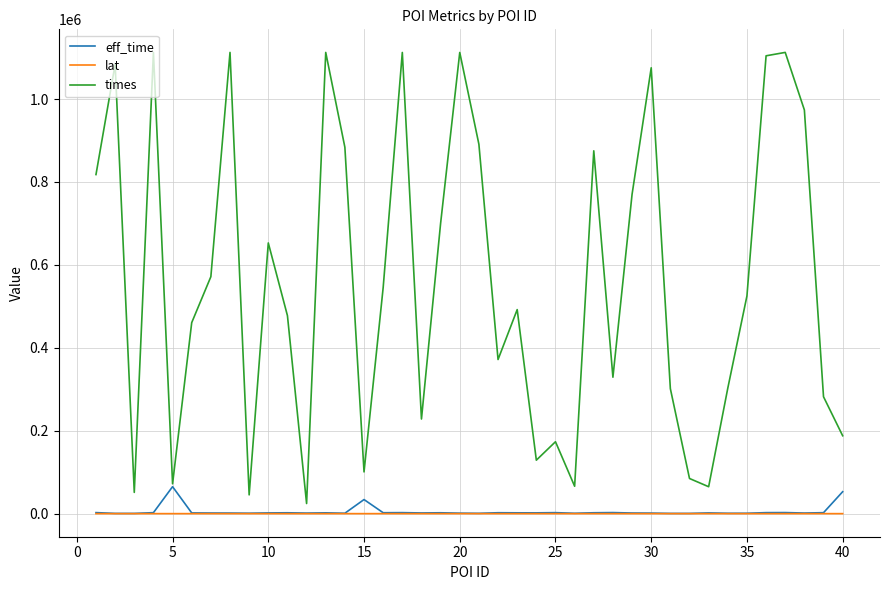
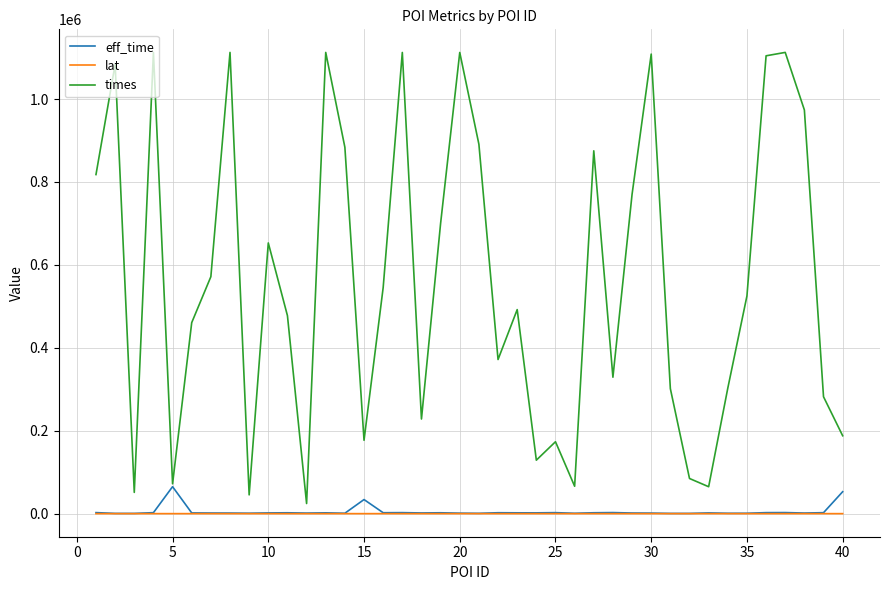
  {
    "eff_time": {
      "5": 70000,
      "15": 30000,
      "40": 50000
    },
    "lat": {
      "5": 0,
      "15": 0,
      "40": 0
    },
    "times": {
      "5": 70000,
      "10": 650000,
-     "15": 100000,
+     "15": 180000,
      "20": 1110000,
      "25": 170000,
-     "30": 1080000,
+     "30": 1110000,
      "35": 530000,
      "40": 190000
    }
  }
